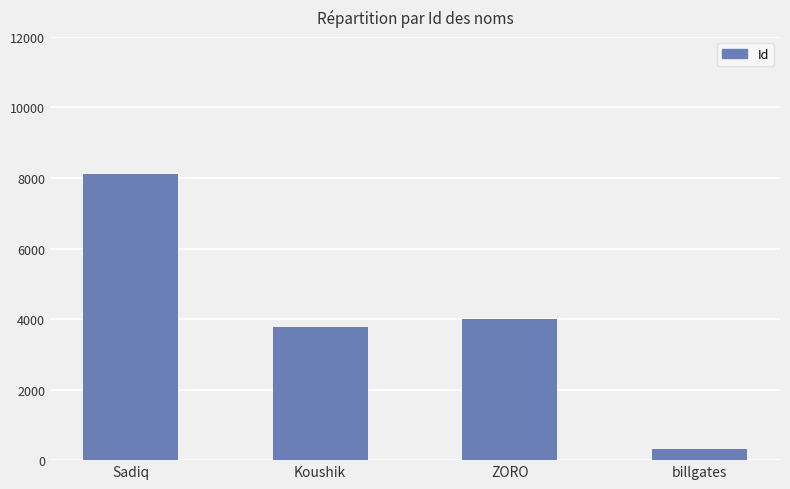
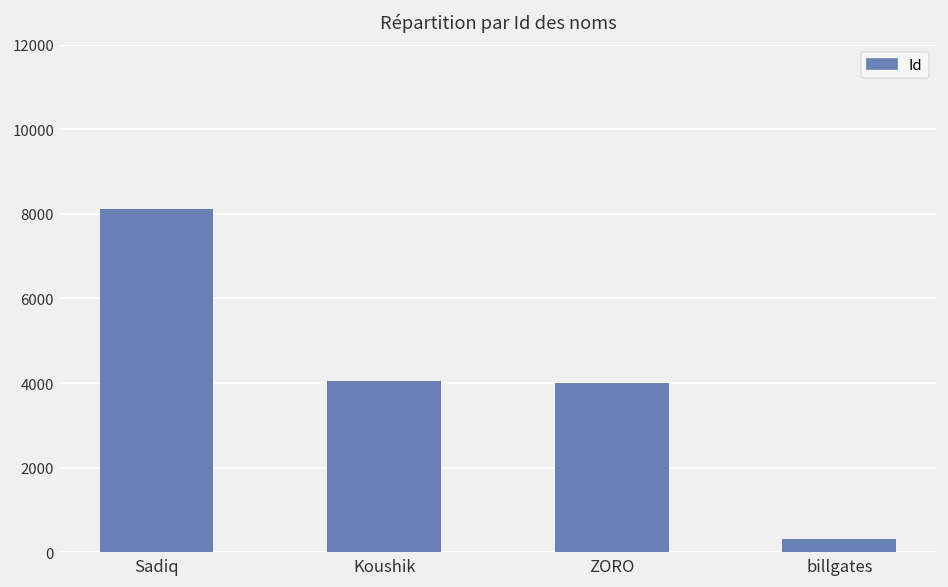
  {
    "Sadiq": 8100,
-   "Koushik": 3800,
+   "Koushik": 4100,
    "ZORO": 4000,
    "billgates": 300
  }
